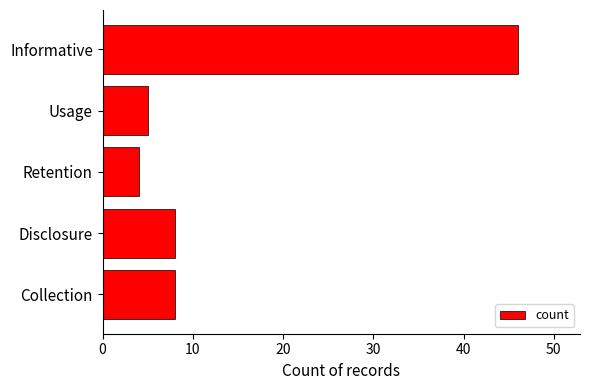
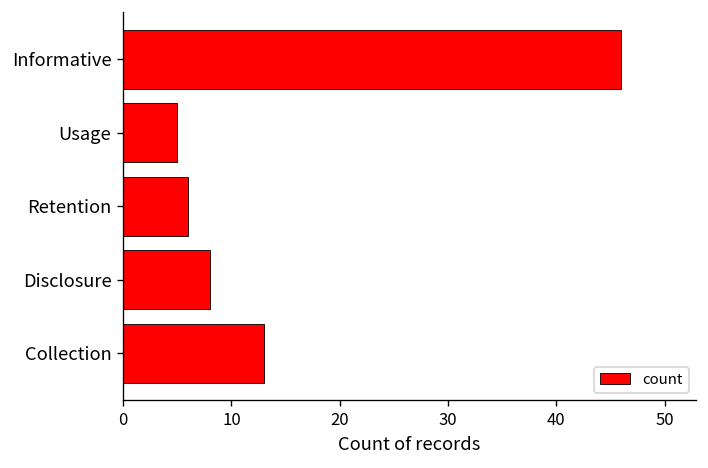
  {
    "Informative": 46,
    "Usage": 5,
-   "Retention": 4,
+   "Retention": 6,
    "Disclosure": 8,
-   "Collection": 8
+   "Collection": 13
  }
